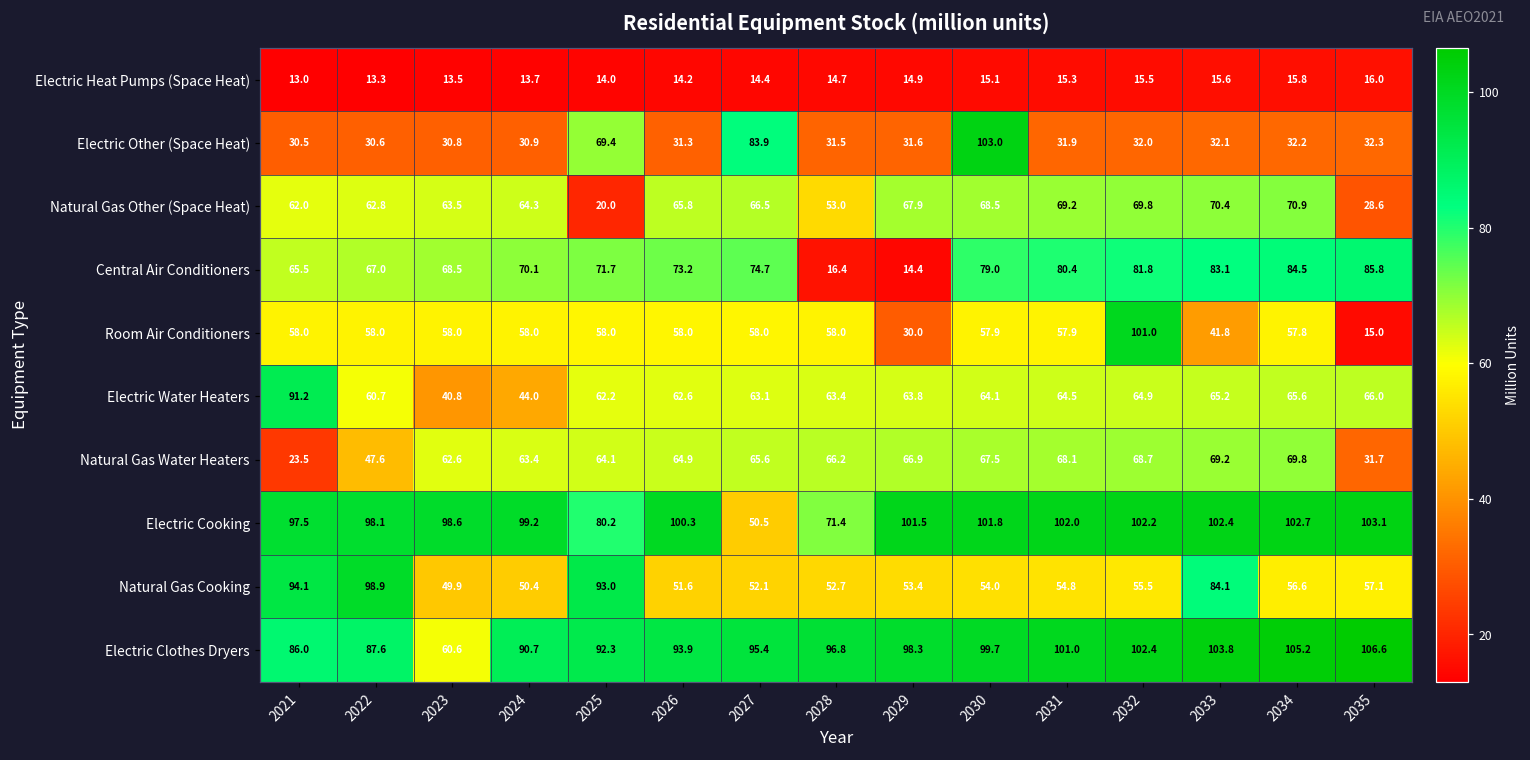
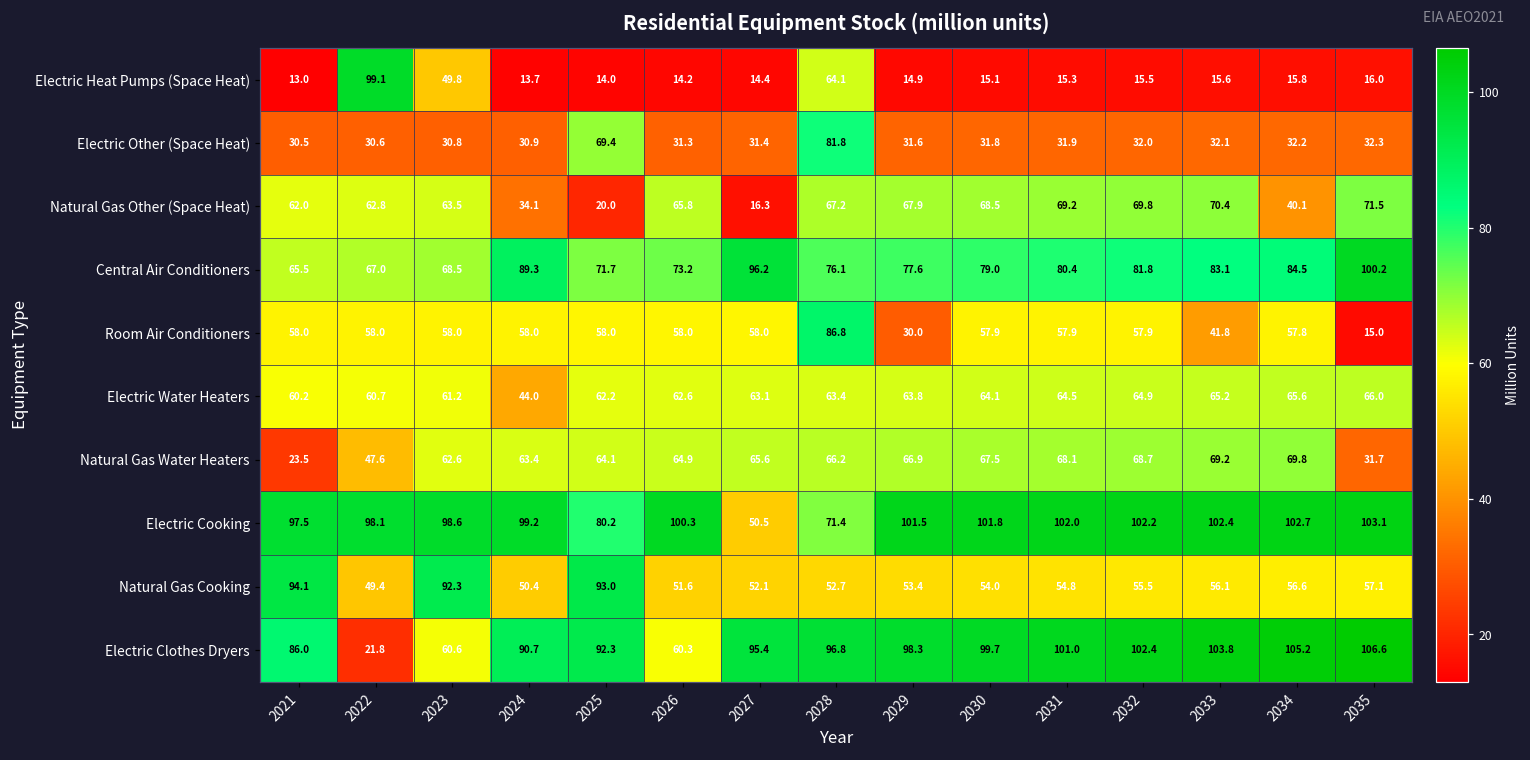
  {
    "Electric Heat Pumps (Space Heat)": {
      "2021": 13.0,
-     "2022": 13.3,
-     "2023": 13.5,
+     "2022": 99.1,
+     "2023": 49.8,
      "2024": 13.7,
      "2025": 14.0,
      "2026": 14.2,
      "2027": 14.4,
-     "2028": 14.7,
+     "2028": 64.1,
      "2029": 14.9,
      "2030": 15.1,
      "2031": 15.3,
      "2032": 15.5,
      "2033": 15.6,
      "2034": 15.8,
      "2035": 16.0
    },
    "Electric Other (Space Heat)": {
      "2021": 30.5,
      "2022": 30.6,
      "2023": 30.8,
      "2024": 30.9,
      "2025": 69.4,
      "2026": 31.3,
-     "2027": 83.9,
-     "2028": 31.5,
+     "2027": 31.4,
+     "2028": 81.8,
      "2029": 31.6,
-     "2030": 103.0,
+     "2030": 31.8,
      "2031": 31.9,
      "2032": 32.0,
      "2033": 32.1,
      "2034": 32.2,
      "2035": 32.3
    },
    "Natural Gas Other (Space Heat)": {
      "2021": 62.0,
      "2022": 62.8,
      "2023": 63.5,
-     "2024": 64.3,
+     "2024": 34.1,
      "2025": 20.0,
      "2026": 65.8,
-     "2027": 66.5,
-     "2028": 53.0,
+     "2027": 16.3,
+     "2028": 67.2,
      "2029": 67.9,
      "2030": 68.5,
      "2031": 69.2,
      "2032": 69.8,
      "2033": 70.4,
-     "2034": 70.9,
-     "2035": 28.6
+     "2034": 40.1,
+     "2035": 71.5
    },
    "Central Air Conditioners": {
      "2021": 65.5,
      "2022": 67.0,
      "2023": 68.5,
-     "2024": 70.1,
+     "2024": 89.3,
      "2025": 71.7,
      "2026": 73.2,
-     "2027": 74.7,
-     "2028": 16.4,
-     "2029": 14.4,
+     "2027": 96.2,
+     "2028": 76.1,
+     "2029": 77.6,
      "2030": 79.0,
      "2031": 80.4,
      "2032": 81.8,
      "2033": 83.1,
      "2034": 84.5,
-     "2035": 85.8
+     "2035": 100.2
    },
    "Room Air Conditioners": {
      "2021": 58.0,
      "2022": 58.0,
      "2023": 58.0,
      "2024": 58.0,
      "2025": 58.0,
      "2026": 58.0,
      "2027": 58.0,
-     "2028": 58.0,
+     "2028": 86.8,
      "2029": 30.0,
      "2030": 57.9,
      "2031": 57.9,
-     "2032": 101.0,
+     "2032": 57.9,
      "2033": 41.8,
      "2034": 57.8,
      "2035": 15.0
    },
    "Electric Water Heaters": {
-     "2021": 91.2,
+     "2021": 60.2,
      "2022": 60.7,
-     "2023": 40.8,
+     "2023": 61.2,
      "2024": 44.0,
      "2025": 62.2,
      "2026": 62.6,
      "2027": 63.1,
      "2028": 63.4,
      "2029": 63.8,
      "2030": 64.1,
      "2031": 64.5,
      "2032": 64.9,
      "2033": 65.2,
      "2034": 65.6,
      "2035": 66.0
    },
    "Natural Gas Water Heaters": {
      "2021": 23.5,
      "2022": 47.6,
      "2023": 62.6,
      "2024": 63.4,
      "2025": 64.1,
      "2026": 64.9,
      "2027": 65.6,
      "2028": 66.2,
      "2029": 66.9,
      "2030": 67.5,
      "2031": 68.1,
      "2032": 68.7,
      "2033": 69.2,
      "2034": 69.8,
      "2035": 31.7
    },
    "Electric Cooking": {
      "2021": 97.5,
      "2022": 98.1,
      "2023": 98.6,
      "2024": 99.2,
      "2025": 80.2,
      "2026": 100.3,
      "2027": 50.5,
      "2028": 71.4,
      "2029": 101.5,
      "2030": 101.8,
      "2031": 102.0,
      "2032": 102.2,
      "2033": 102.4,
      "2034": 102.7,
      "2035": 103.1
    },
    "Natural Gas Cooking": {
      "2021": 94.1,
-     "2022": 98.9,
-     "2023": 49.9,
+     "2022": 49.4,
+     "2023": 92.3,
      "2024": 50.4,
      "2025": 93.0,
      "2026": 51.6,
      "2027": 52.1,
      "2028": 52.7,
      "2029": 53.4,
      "2030": 54.0,
      "2031": 54.8,
      "2032": 55.5,
-     "2033": 84.1,
+     "2033": 56.1,
      "2034": 56.6,
      "2035": 57.1
    },
    "Electric Clothes Dryers": {
      "2021": 86.0,
-     "2022": 87.6,
+     "2022": 21.8,
      "2023": 60.6,
      "2024": 90.7,
      "2025": 92.3,
-     "2026": 93.9,
+     "2026": 60.3,
      "2027": 95.4,
      "2028": 96.8,
      "2029": 98.3,
      "2030": 99.7,
      "2031": 101.0,
      "2032": 102.4,
      "2033": 103.8,
      "2034": 105.2,
      "2035": 106.6
    }
  }
